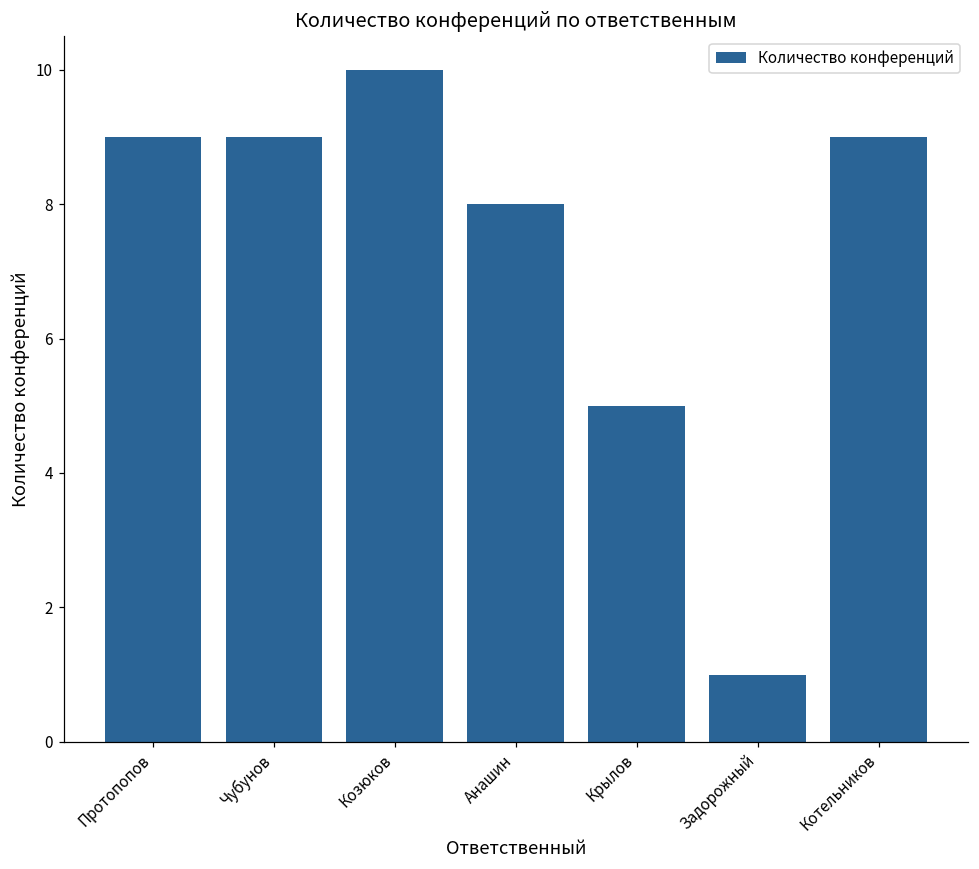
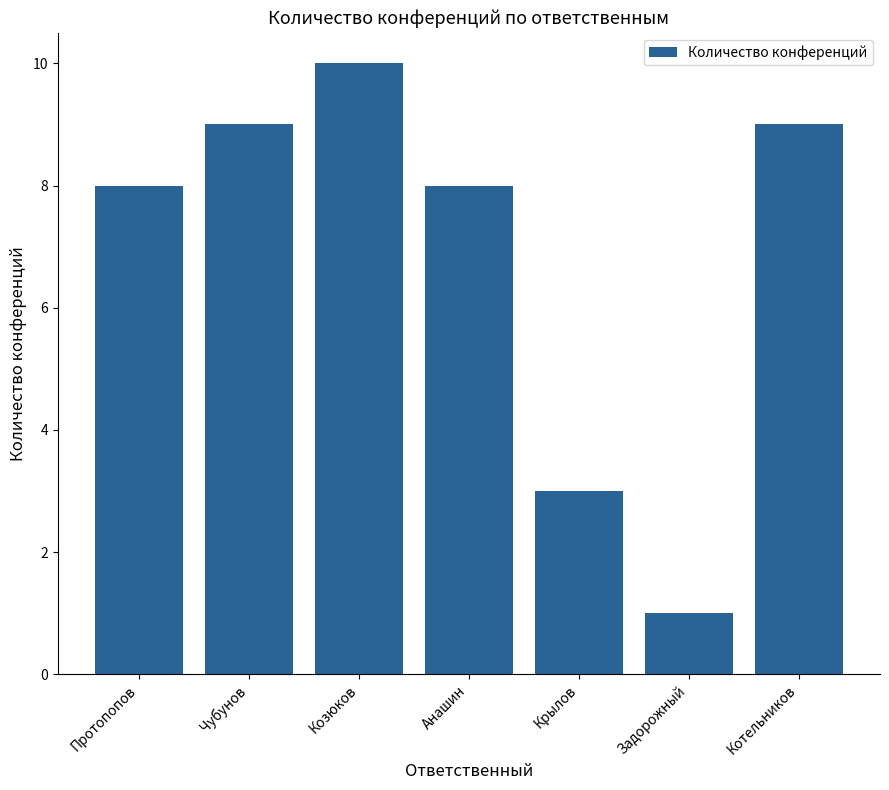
  {
-   "Протопопов": 9,
+   "Протопопов": 8,
    "Чубунов": 9,
    "Козюков": 10,
    "Анашин": 8,
-   "Крылов": 5,
+   "Крылов": 3,
    "Задорожный": 1,
    "Котельников": 9
  }
